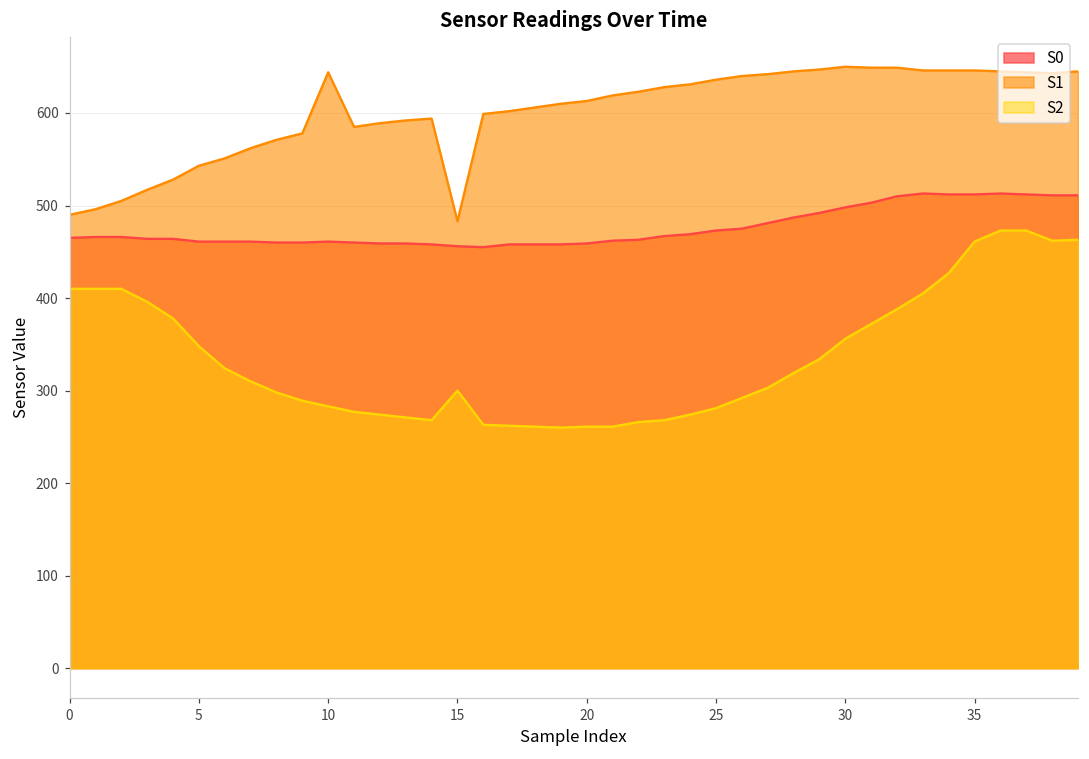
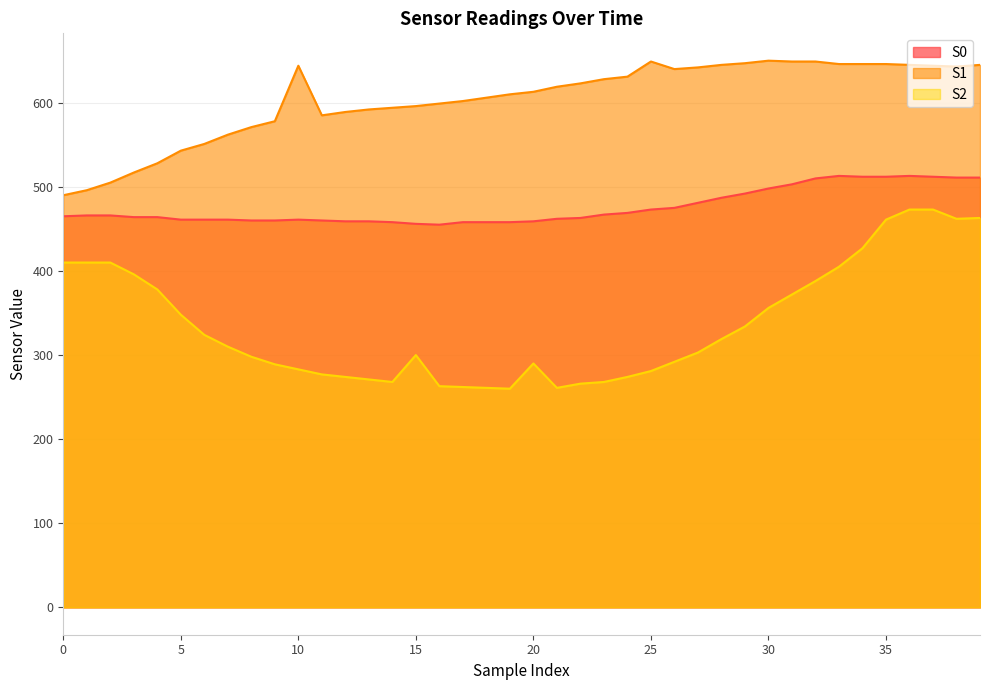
  {
    "S0": {
      "0": 470,
      "5": 460,
      "10": 460,
      "15": 460,
      "20": 460,
      "25": 470,
      "30": 500,
      "35": 510
    },
    "S1": {
      "0": 490,
      "5": 540,
      "10": 640,
-     "15": 480,
+     "15": 600,
      "20": 610,
-     "25": 640,
+     "25": 650,
      "30": 650,
      "35": 650
    },
    "S2": {
      "0": 410,
      "5": 350,
      "10": 280,
      "15": 300,
-     "20": 260,
+     "20": 290,
      "25": 280,
      "30": 360,
      "35": 460
    }
  }
